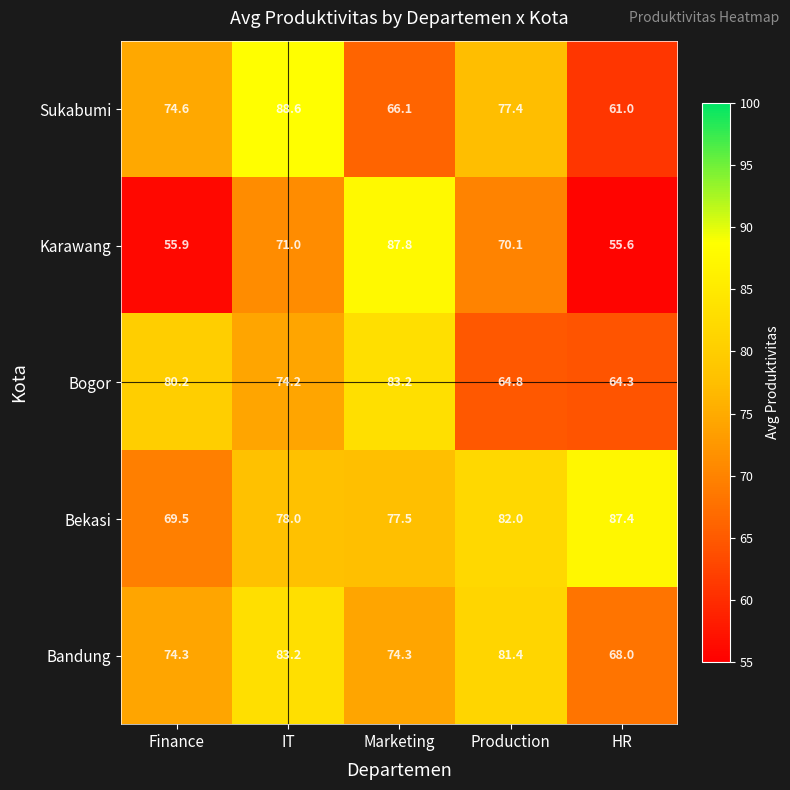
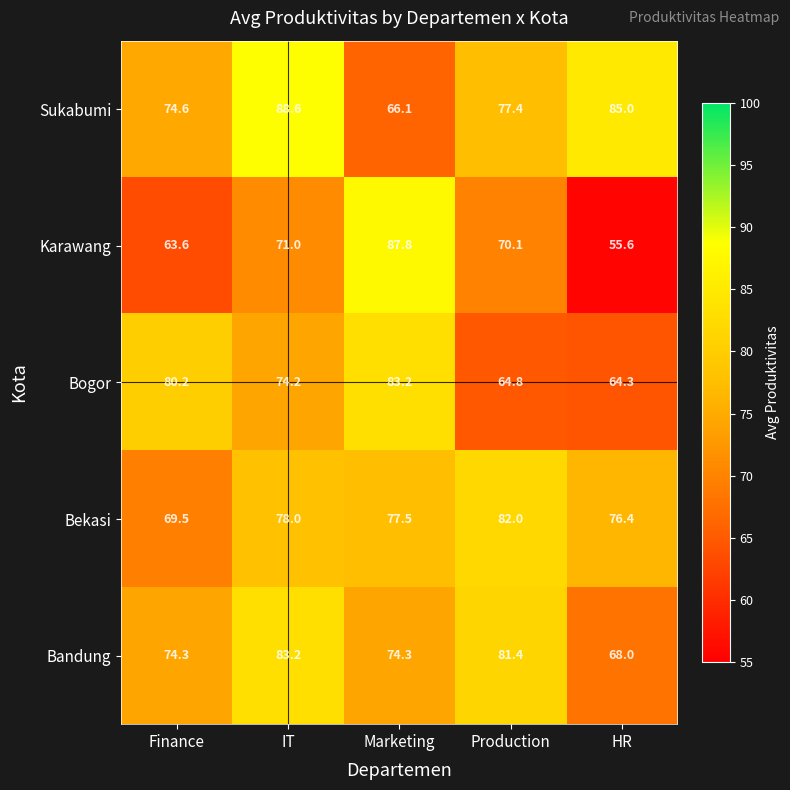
  {
    "Sukabumi": {
      "Finance": 74.6,
      "IT": 88.6,
      "Marketing": 66.1,
      "Production": 77.4,
-     "HR": 61.0
+     "HR": 85.0
    },
    "Karawang": {
-     "Finance": 55.9,
+     "Finance": 63.6,
      "IT": 71.0,
      "Marketing": 87.8,
      "Production": 70.1,
      "HR": 55.6
    },
    "Bogor": {
      "Finance": 80.2,
      "IT": 74.2,
      "Marketing": 83.2,
      "Production": 64.8,
      "HR": 64.3
    },
    "Bekasi": {
      "Finance": 69.5,
      "IT": 78.0,
      "Marketing": 77.5,
      "Production": 82.0,
-     "HR": 87.4
+     "HR": 76.4
    },
    "Bandung": {
      "Finance": 74.3,
      "IT": 83.2,
      "Marketing": 74.3,
      "Production": 81.4,
      "HR": 68.0
    }
  }
